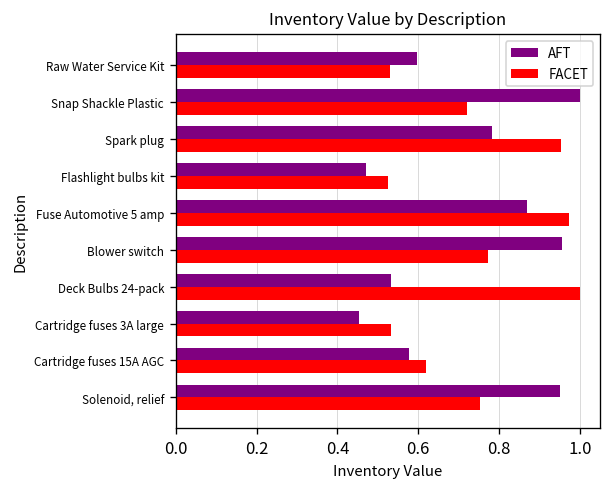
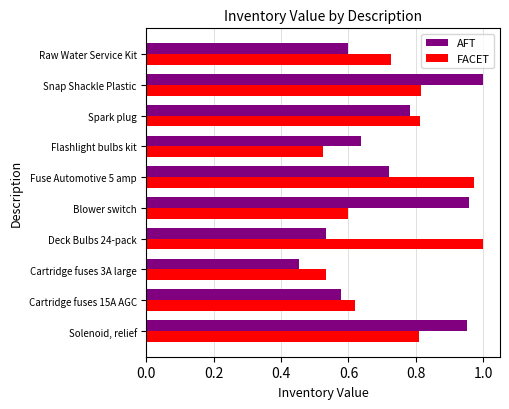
  {
    "AFT": {
      "Raw Water Service Kit": 0.60,
      "Snap Shackle Plastic": 1.00,
      "Spark plug": 0.78,
-     "Flashlight bulbs kit": 0.47,
-     "Fuse Automotive 5 amp": 0.87,
+     "Flashlight bulbs kit": 0.64,
+     "Fuse Automotive 5 amp": 0.72,
      "Blower switch": 0.96,
      "Deck Bulbs 24-pack": 0.53,
      "Cartridge fuses 3A large": 0.45,
      "Cartridge fuses 15A AGC": 0.58,
      "Solenoid, relief": 0.95
    },
    "FACET": {
-     "Raw Water Service Kit": 0.53,
-     "Snap Shackle Plastic": 0.72,
-     "Spark plug": 0.95,
+     "Raw Water Service Kit": 0.73,
+     "Snap Shackle Plastic": 0.81,
+     "Spark plug": 0.81,
      "Flashlight bulbs kit": 0.52,
      "Fuse Automotive 5 amp": 0.97,
-     "Blower switch": 0.77,
+     "Blower switch": 0.60,
      "Deck Bulbs 24-pack": 1.00,
      "Cartridge fuses 3A large": 0.53,
      "Cartridge fuses 15A AGC": 0.62,
-     "Solenoid, relief": 0.75
+     "Solenoid, relief": 0.81
    }
  }
